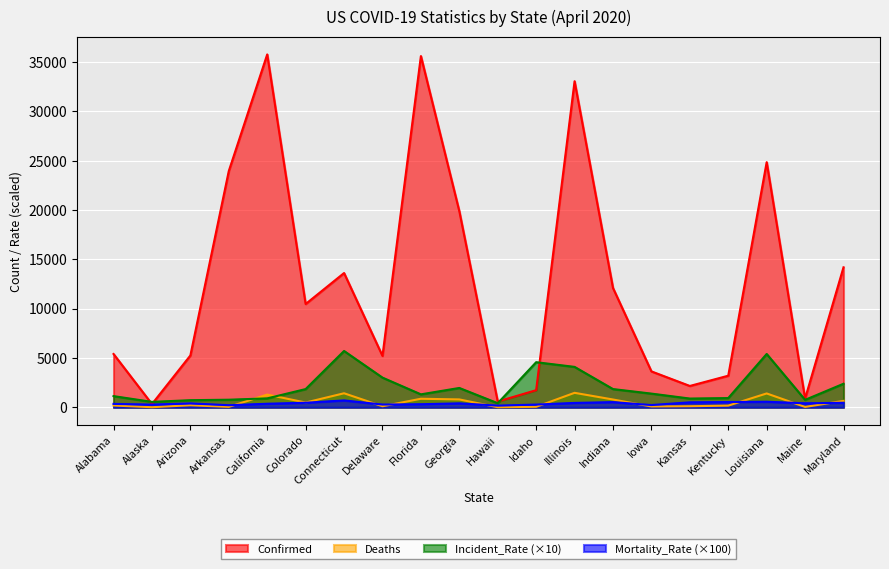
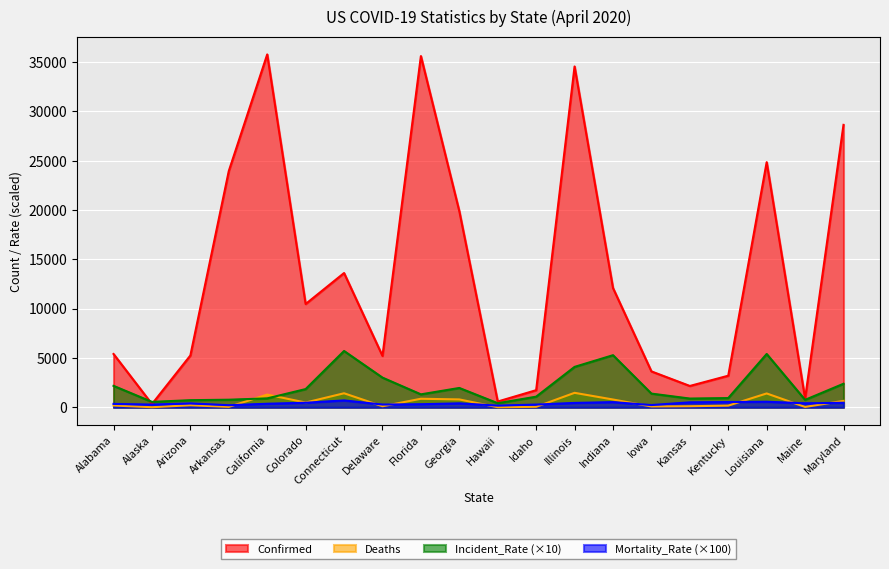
  {
    "Confirmed": {
      "Alabama": 5000,
      "Arizona": 5000,
      "Arkansas": 24000,
      "California": 36000,
      "Colorado": 10000,
      "Connecticut": 14000,
      "Delaware": 5000,
      "Florida": 36000,
      "Georgia": 20000,
      "Idaho": 2000,
-     "Illinois": 33000,
+     "Illinois": 35000,
      "Indiana": 12000,
      "Iowa": 4000,
      "Kansas": 2000,
      "Kentucky": 3000,
      "Louisiana": 25000,
-     "Maryland": 14000
+     "Maryland": 29000
    },
    "Deaths": {
      "Alaska": 0,
      "California": 1000,
      "Connecticut": 1000,
      "Florida": 1000,
      "Georgia": 1000,
      "Illinois": 1000,
      "Indiana": 1000,
      "Kansas": 0,
      "Kentucky": 0,
      "Louisiana": 1000,
      "Maine": 0
    },
    "Incident_Rate (×10)": {
-     "Alabama": 1000,
+     "Alabama": 2000,
      "Arizona": 1000,
      "Arkansas": 1000,
      "California": 1000,
      "Colorado": 2000,
      "Connecticut": 6000,
      "Delaware": 3000,
      "Florida": 1000,
      "Georgia": 2000,
-     "Idaho": 5000,
+     "Idaho": 1000,
      "Illinois": 4000,
-     "Indiana": 2000,
+     "Indiana": 5000,
      "Iowa": 1000,
      "Kansas": 1000,
      "Kentucky": 1000,
      "Louisiana": 5000,
      "Maryland": 2000
    },
    "Mortality_Rate (×100)": {
      "California": 0,
      "Connecticut": 1000,
      "Florida": 0,
      "Georgia": 0,
      "Illinois": 0,
      "Indiana": 1000,
      "Kansas": 1000,
      "Kentucky": 1000,
      "Louisiana": 1000,
      "Maine": 0
    }
  }
